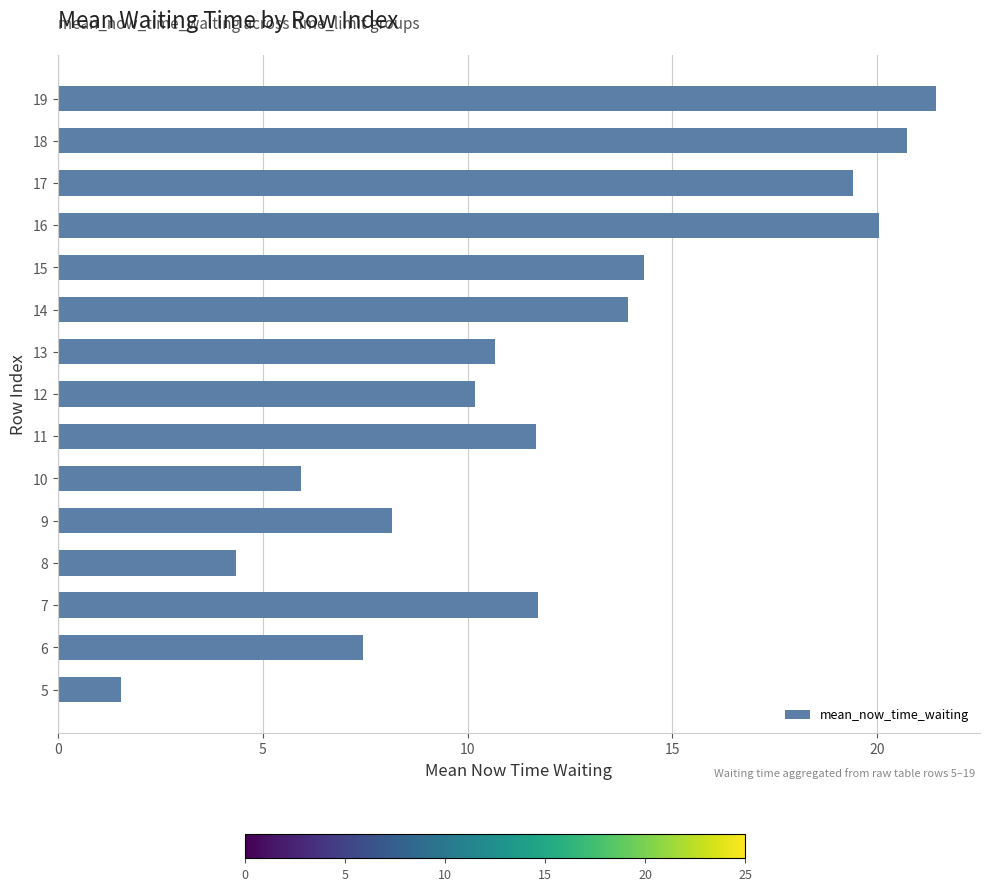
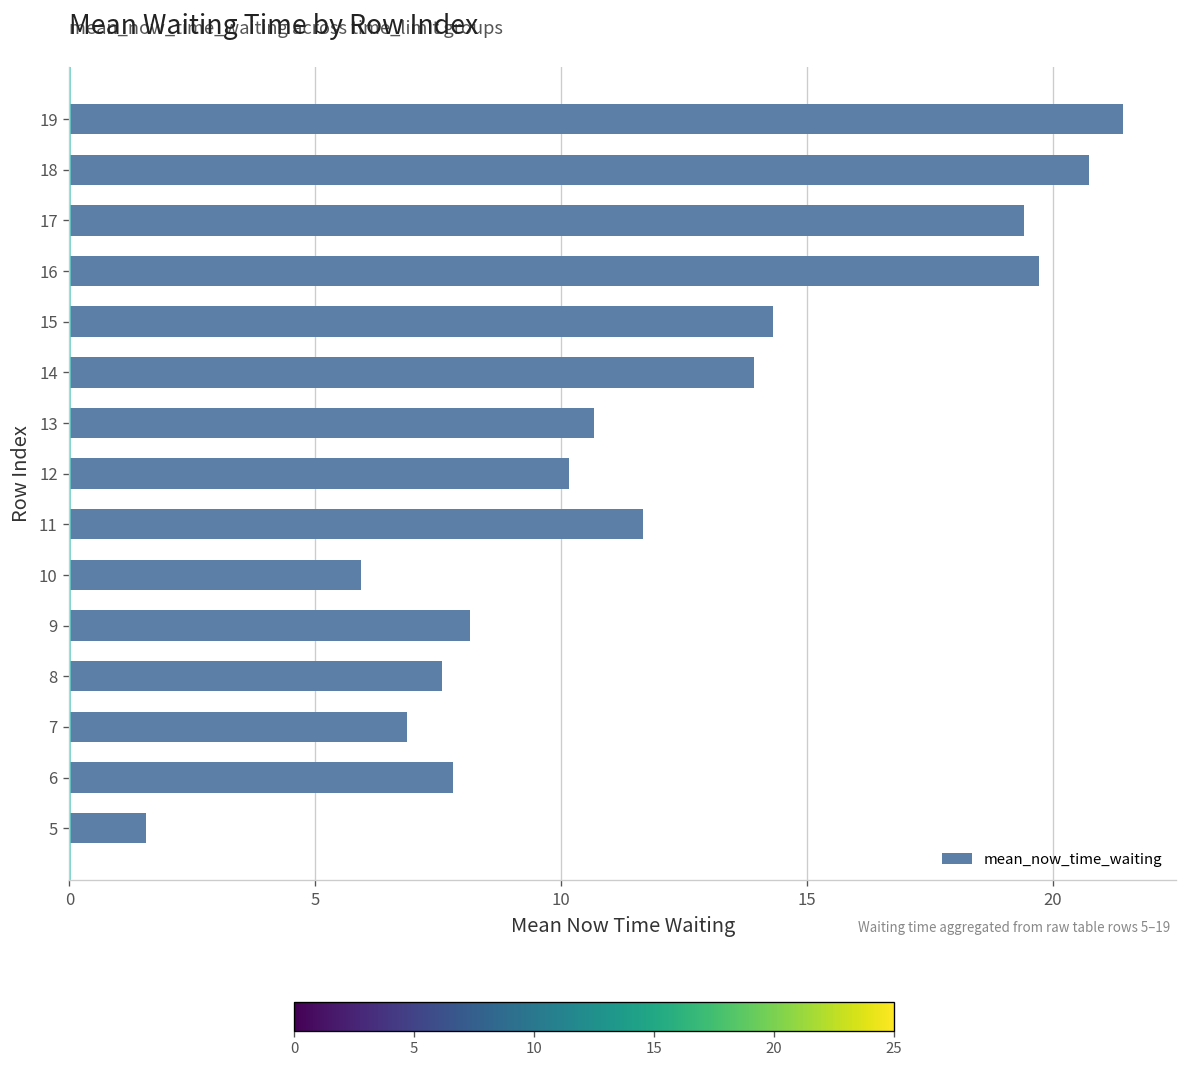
  {
    "19": 21.4,
    "18": 20.7,
    "17": 19.4,
-   "16": 20.0,
+   "16": 19.7,
    "15": 14.3,
    "14": 13.9,
    "13": 10.7,
    "12": 10.2,
    "11": 11.7,
    "10": 5.9,
    "9": 8.2,
-   "8": 4.3,
-   "7": 11.7,
-   "6": 7.4,
+   "8": 7.6,
+   "7": 6.9,
+   "6": 7.8,
    "5": 1.6
  }
